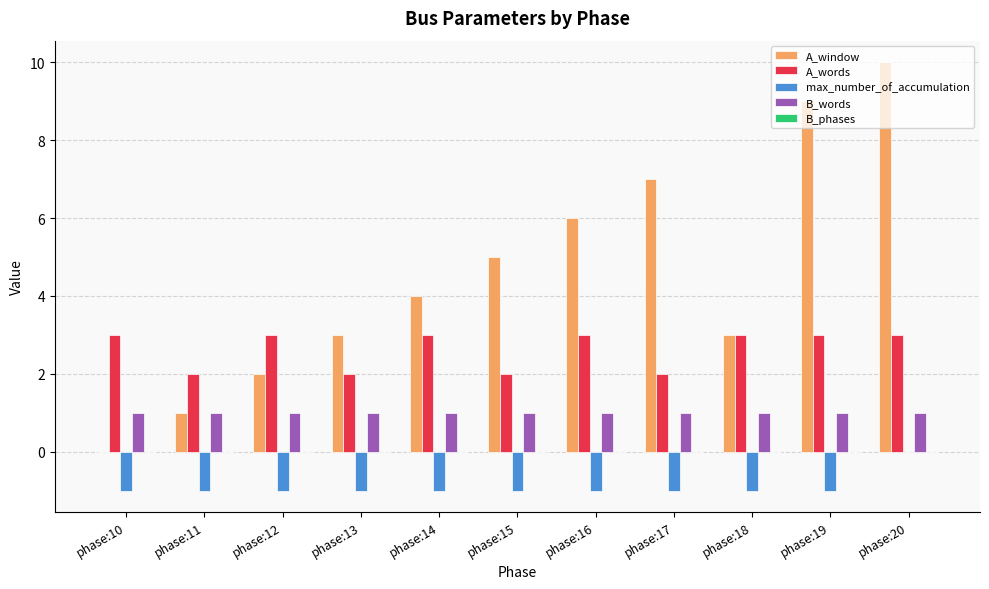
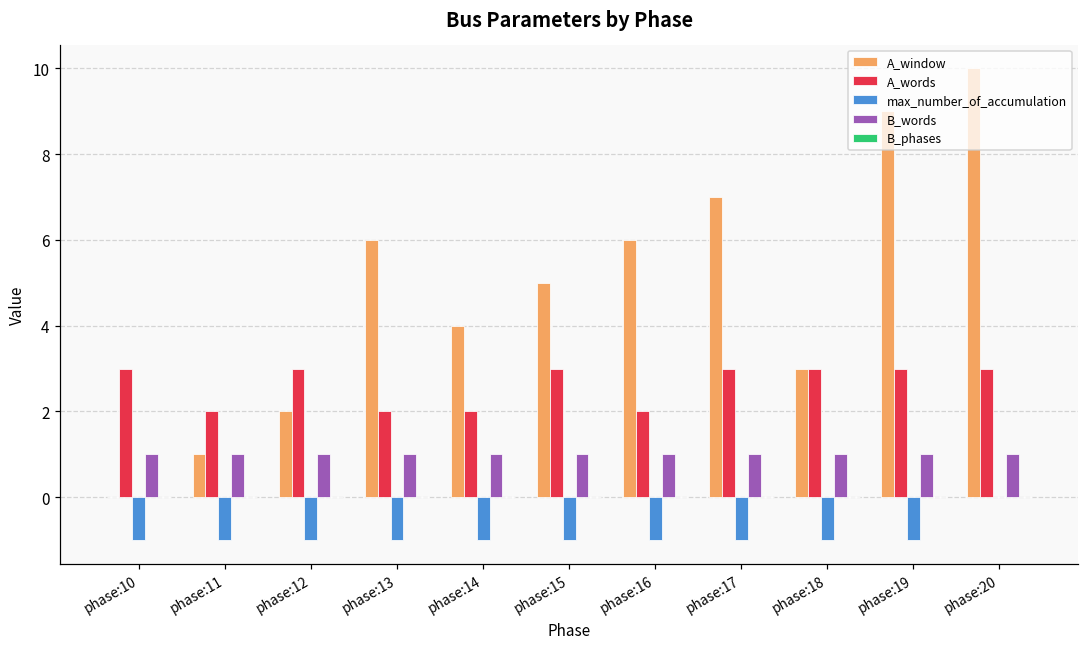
  {
    "A_window": {
      "phase:10": 0,
      "phase:11": 1,
      "phase:12": 2,
-     "phase:13": 3,
+     "phase:13": 6,
      "phase:14": 4,
      "phase:15": 5,
      "phase:16": 6,
      "phase:17": 7,
      "phase:18": 3
    },
    "A_words": {
      "phase:10": 3,
      "phase:11": 2,
      "phase:12": 3,
      "phase:13": 2,
-     "phase:14": 3,
-     "phase:15": 2,
-     "phase:16": 3,
-     "phase:17": 2,
+     "phase:14": 2,
+     "phase:15": 3,
+     "phase:16": 2,
+     "phase:17": 3,
      "phase:18": 3,
      "phase:19": 3,
      "phase:20": 3
    },
    "max_number_of_accumulation": {
      "phase:10": -1,
      "phase:11": -1,
      "phase:12": -1,
      "phase:13": -1,
      "phase:14": -1,
      "phase:15": -1,
      "phase:16": -1,
      "phase:17": -1,
      "phase:18": -1,
      "phase:19": -1,
      "phase:20": 0
    },
    "B_words": {
      "phase:10": 1,
      "phase:11": 1,
      "phase:12": 1,
      "phase:13": 1,
      "phase:14": 1,
      "phase:15": 1,
      "phase:16": 1,
      "phase:17": 1,
      "phase:18": 1,
      "phase:19": 1,
      "phase:20": 1
    },
    "B_phases": {
      "phase:10": 0,
      "phase:11": 0,
      "phase:12": 0,
      "phase:13": 0,
      "phase:14": 0,
      "phase:15": 0,
      "phase:16": 0,
      "phase:17": 0,
      "phase:18": 0,
      "phase:19": 0,
      "phase:20": 0
    }
  }
